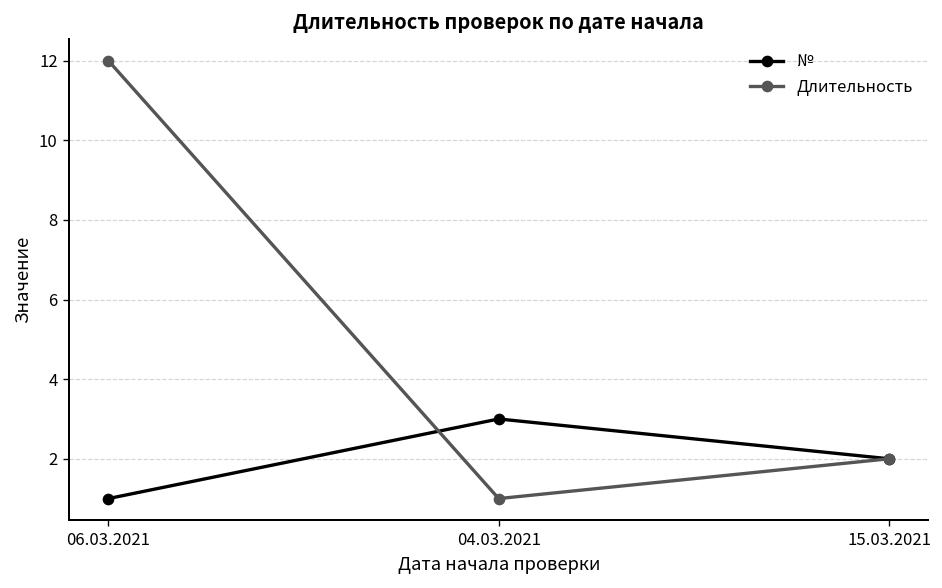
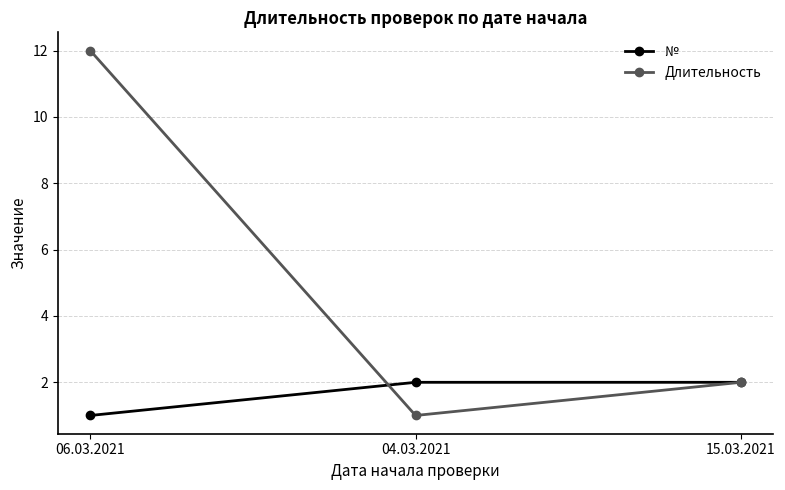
  {
    "№": {
      "06.03.2021": 1,
-     "04.03.2021": 3
+     "04.03.2021": 2
    },
    "Длительность": {
      "06.03.2021": 12,
      "04.03.2021": 1
    }
  }
